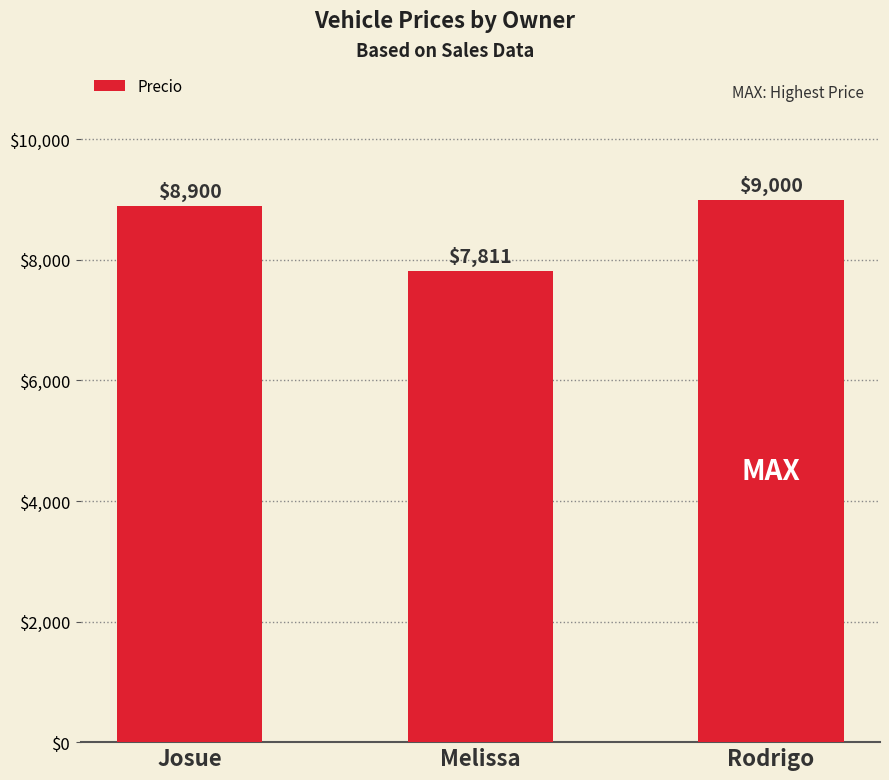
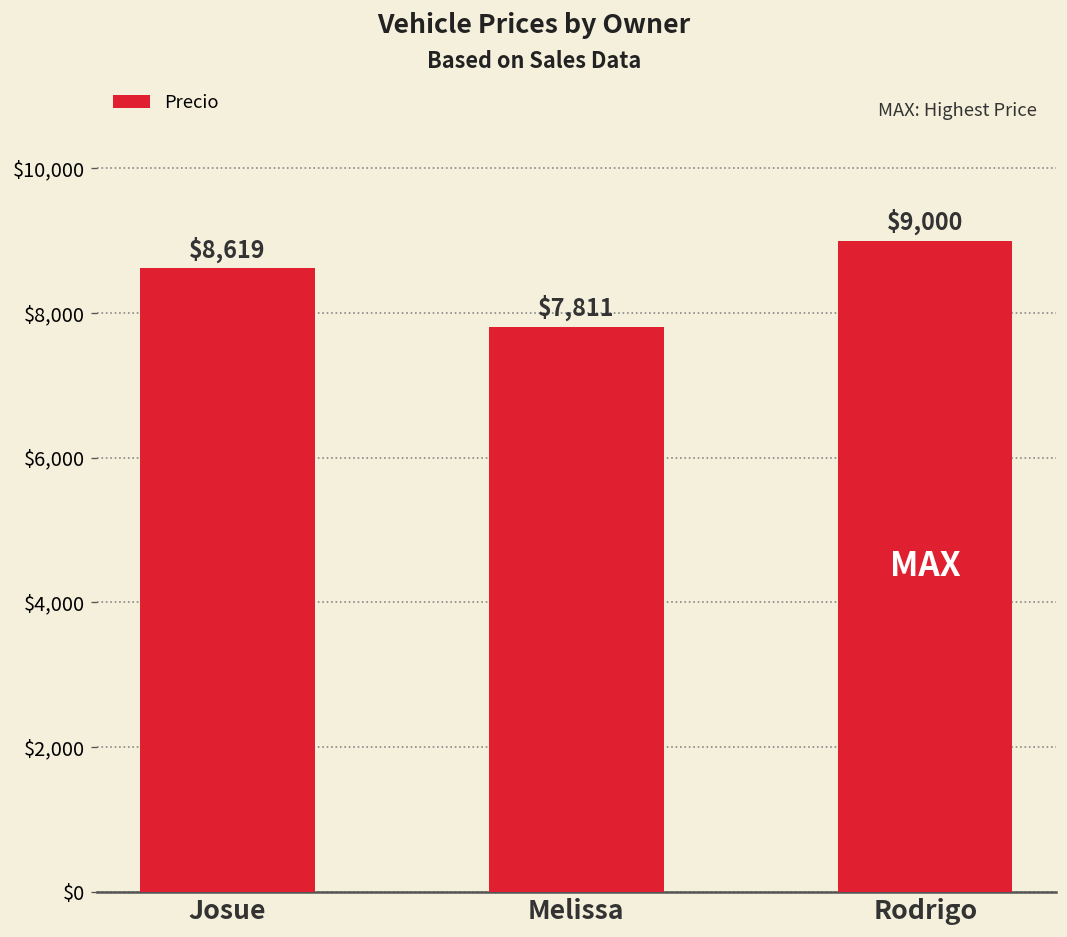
  {
-   "Josue": "$8,900",
+   "Josue": "$8,619",
    "Melissa": "$7,811",
    "Rodrigo": "$9,000"
  }
